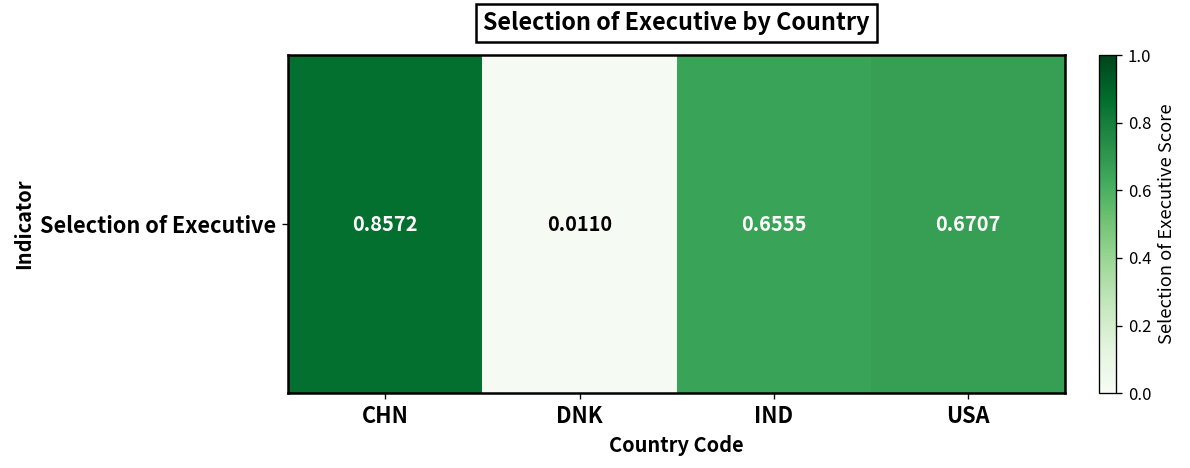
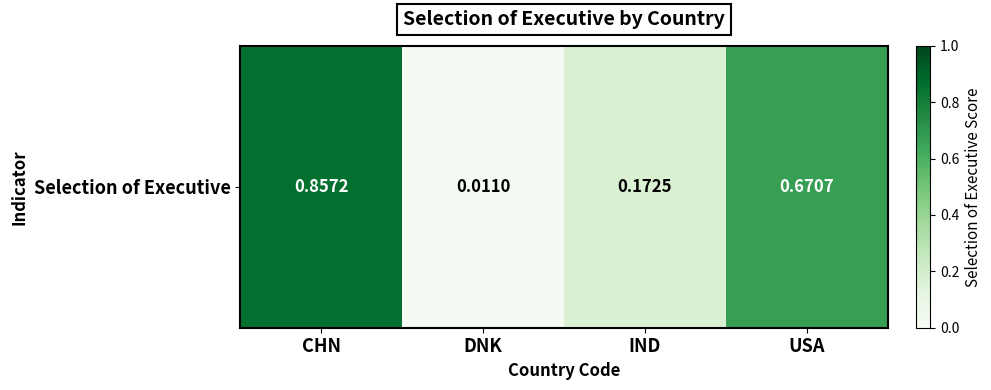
  {
    "Selection of Executive": {
      "CHN": 0.8572,
      "DNK": 0.0110,
-     "IND": 0.6555,
+     "IND": 0.1725,
      "USA": 0.6707
    }
  }
